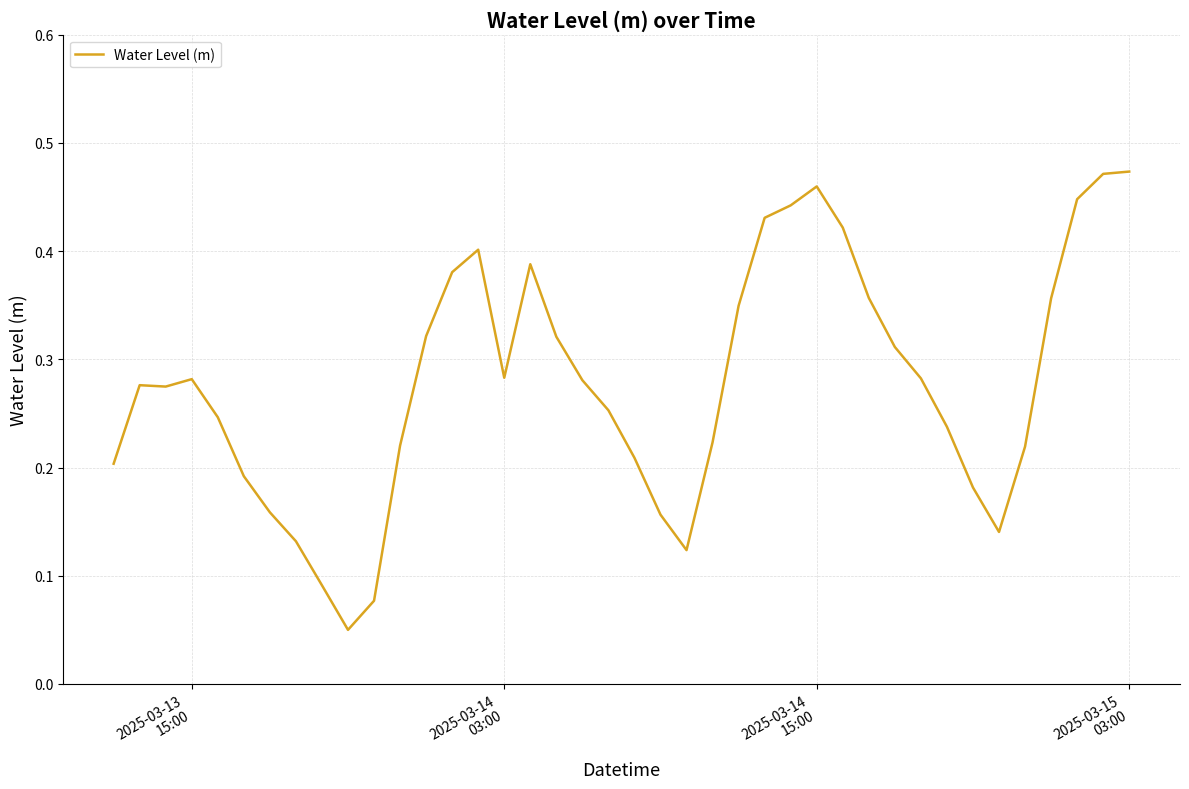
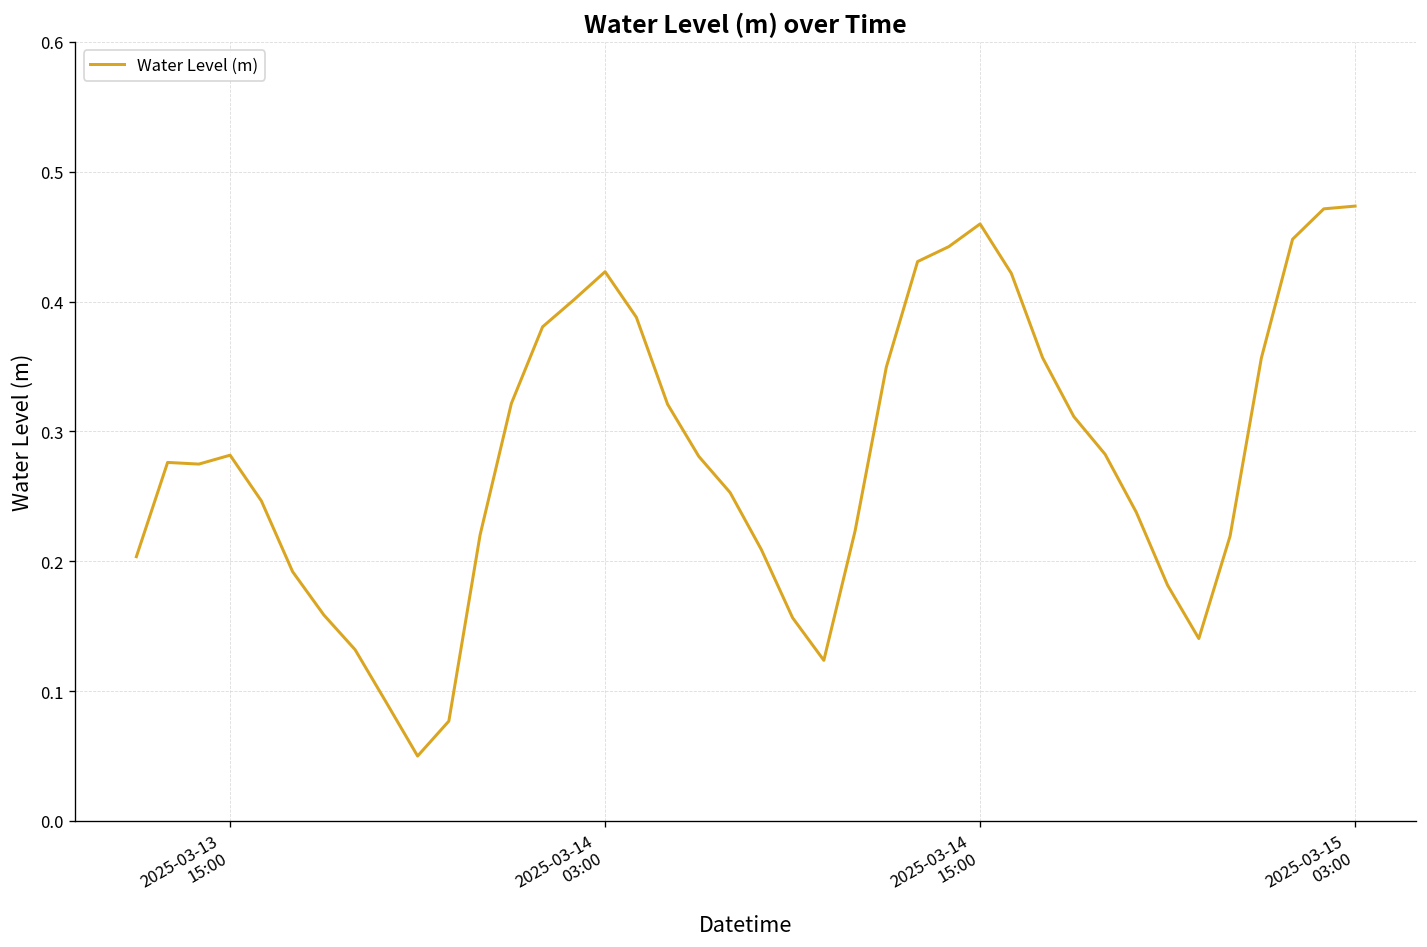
  {
    "2025-03-13 15:00": 0.282,
-   "2025-03-14 03:00": 0.283,
+   "2025-03-14 03:00": 0.423,
    "2025-03-14 15:00": 0.460,
    "2025-03-15 03:00": 0.474
  }
